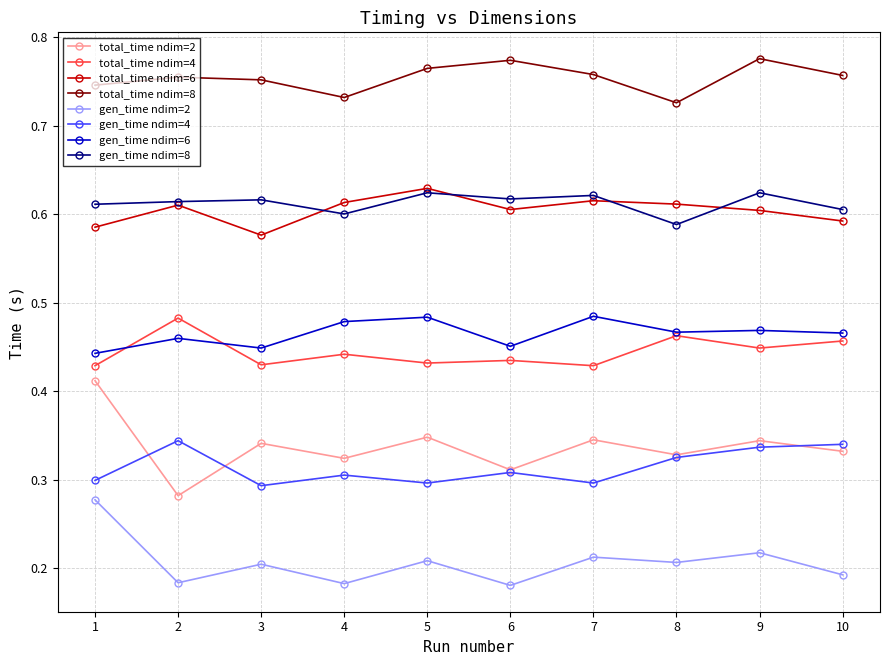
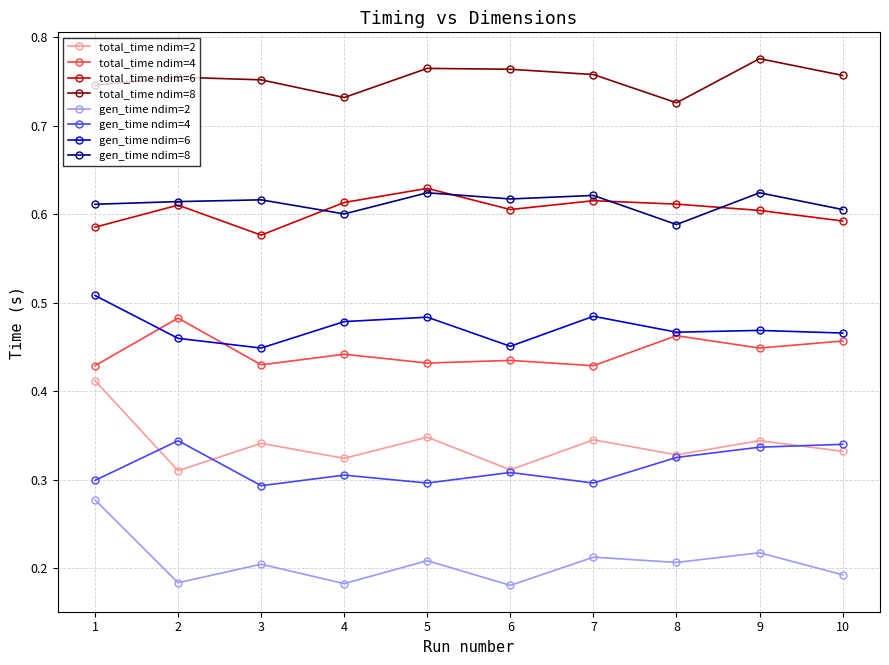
  {
    "total_time ndim=2": {
      "1": 0.41,
-     "2": 0.28,
+     "2": 0.31,
      "3": 0.34,
      "4": 0.32,
      "5": 0.35,
      "6": 0.31,
      "7": 0.35,
      "8": 0.33,
      "9": 0.34,
      "10": 0.33
    },
    "total_time ndim=4": {
      "1": 0.43,
      "2": 0.48,
      "3": 0.43,
      "4": 0.44,
      "5": 0.43,
      "6": 0.43,
      "7": 0.43,
      "8": 0.46,
      "9": 0.45,
      "10": 0.46
    },
    "total_time ndim=6": {
      "1": 0.59,
      "2": 0.61,
      "3": 0.58,
      "4": 0.61,
      "5": 0.63,
      "6": 0.61,
      "7": 0.62,
      "8": 0.61,
      "9": 0.60,
      "10": 0.59
    },
    "total_time ndim=8": {
      "3": 0.75,
      "4": 0.73,
      "5": 0.76,
-     "6": 0.77,
+     "6": 0.76,
      "7": 0.76,
      "8": 0.73,
      "9": 0.78,
      "10": 0.76
    },
    "gen_time ndim=2": {
      "1": 0.28,
      "2": 0.18,
      "3": 0.20,
      "4": 0.18,
      "5": 0.21,
      "6": 0.18,
      "7": 0.21,
      "8": 0.21,
      "9": 0.22,
      "10": 0.19
    },
    "gen_time ndim=4": {
      "1": 0.30,
      "2": 0.34,
      "3": 0.29,
      "4": 0.31,
      "5": 0.30,
      "6": 0.31,
      "7": 0.30,
      "8": 0.33,
      "9": 0.34,
      "10": 0.34
    },
    "gen_time ndim=6": {
-     "1": 0.44,
+     "1": 0.51,
      "2": 0.46,
      "3": 0.45,
      "4": 0.48,
      "5": 0.48,
      "6": 0.45,
      "7": 0.48,
      "8": 0.47,
      "9": 0.47,
      "10": 0.47
    },
    "gen_time ndim=8": {
      "1": 0.61,
      "2": 0.61,
      "3": 0.62,
      "4": 0.60,
      "5": 0.62,
      "6": 0.62,
      "7": 0.62,
      "8": 0.59,
      "9": 0.62,
      "10": 0.61
    }
  }
